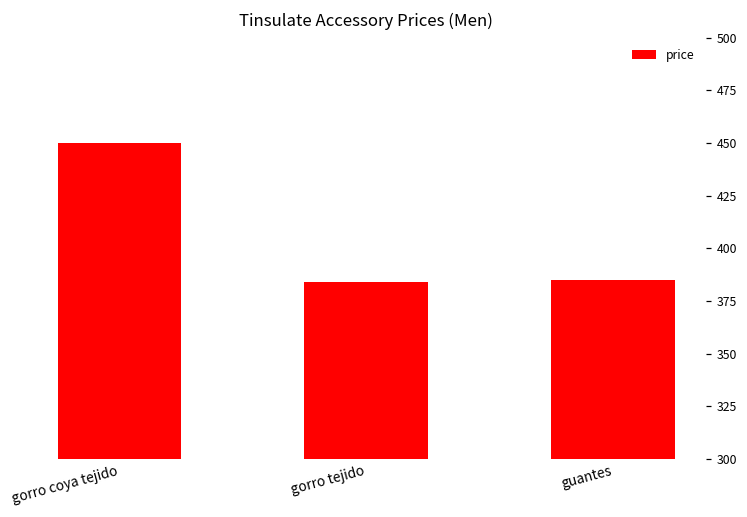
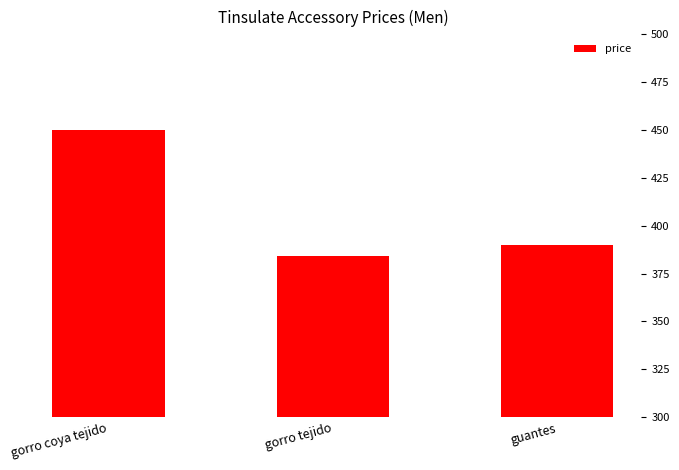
  {
    "gorro coya tejido": 450,
    "gorro tejido": 384,
-   "guantes": 385
+   "guantes": 390
  }
